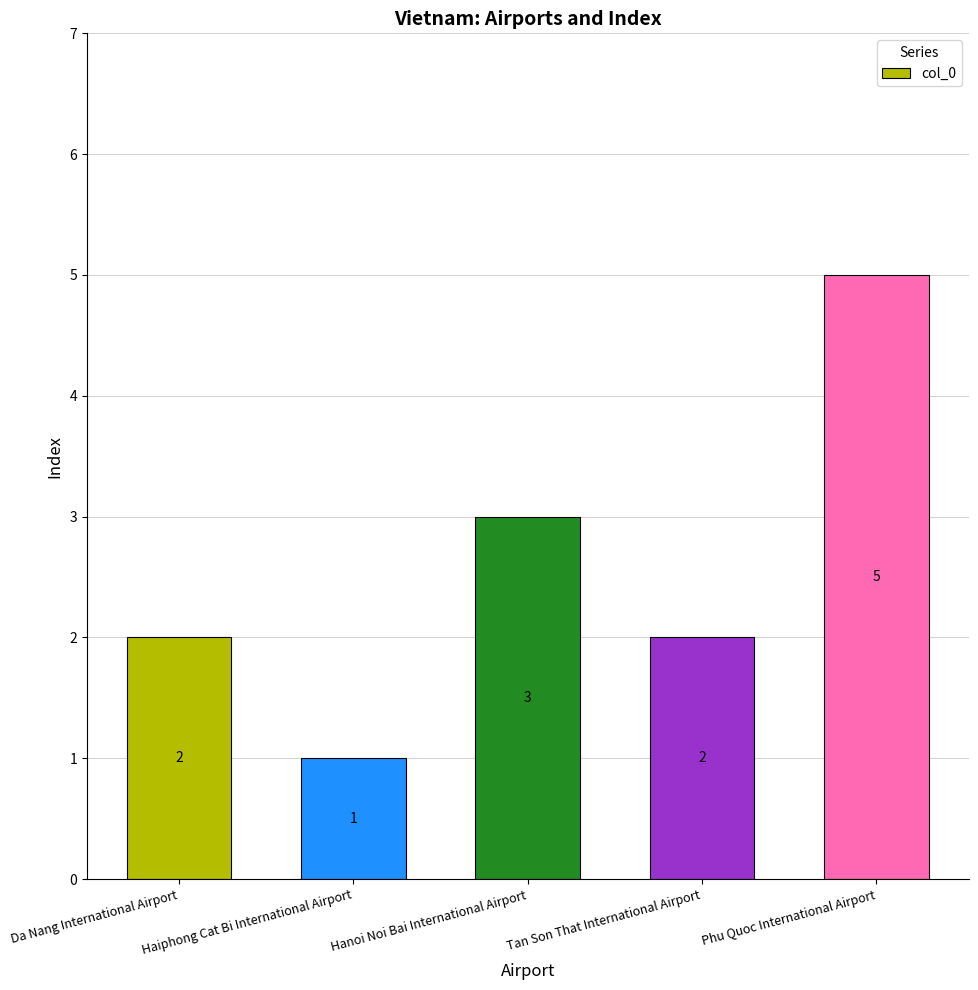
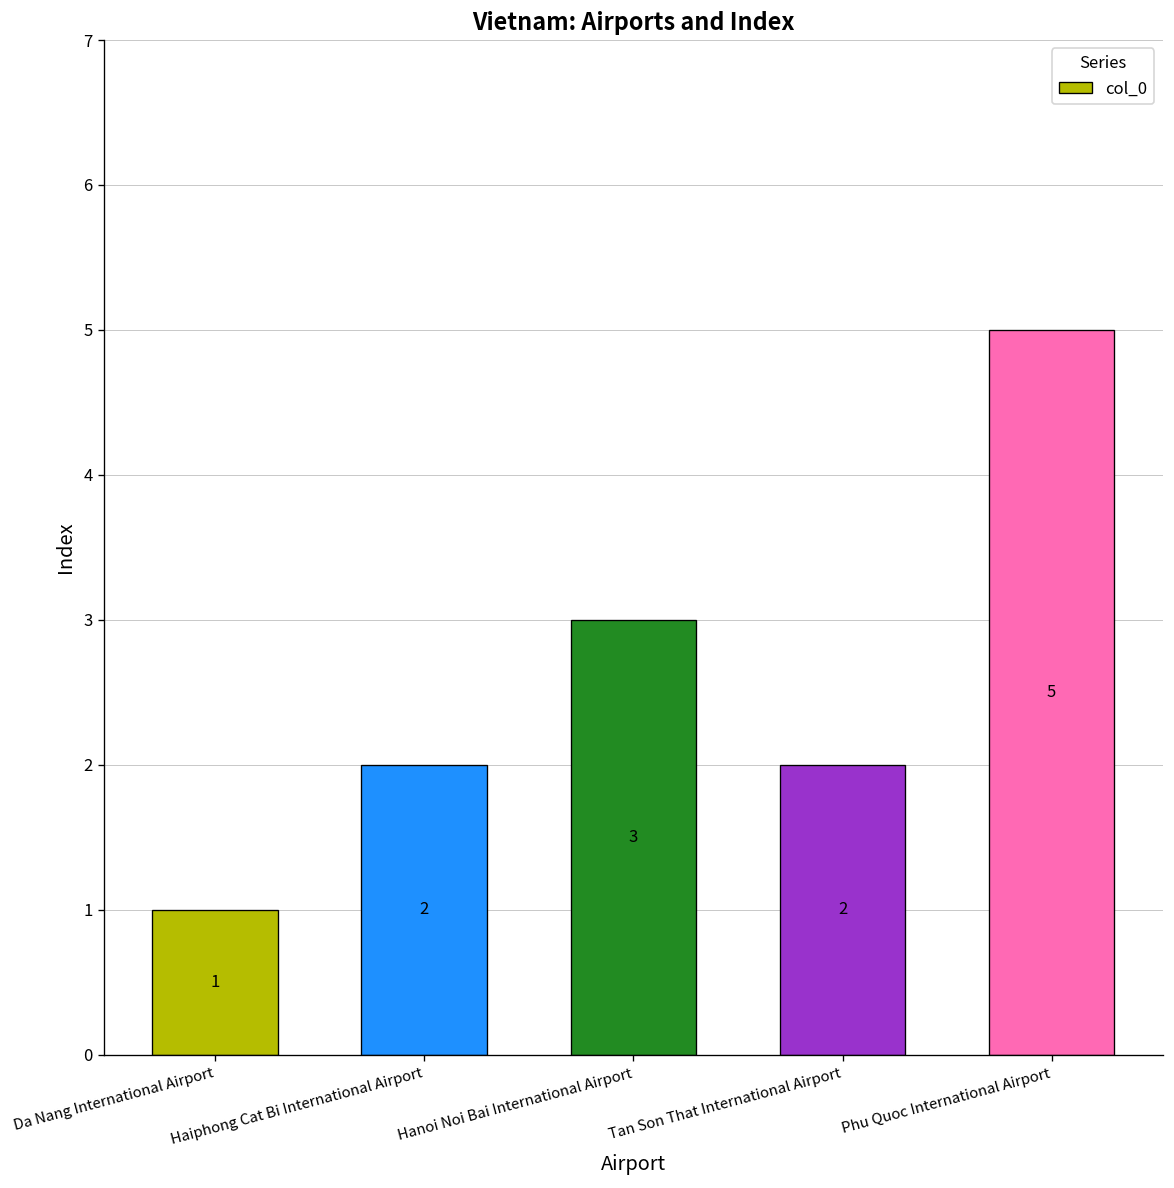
  {
-   "Da Nang International Airport": 2,
-   "Haiphong Cat Bi International Airport": 1,
+   "Da Nang International Airport": 1,
+   "Haiphong Cat Bi International Airport": 2,
    "Hanoi Noi Bai International Airport": 3,
    "Tan Son That International Airport": 2,
    "Phu Quoc International Airport": 5
  }
